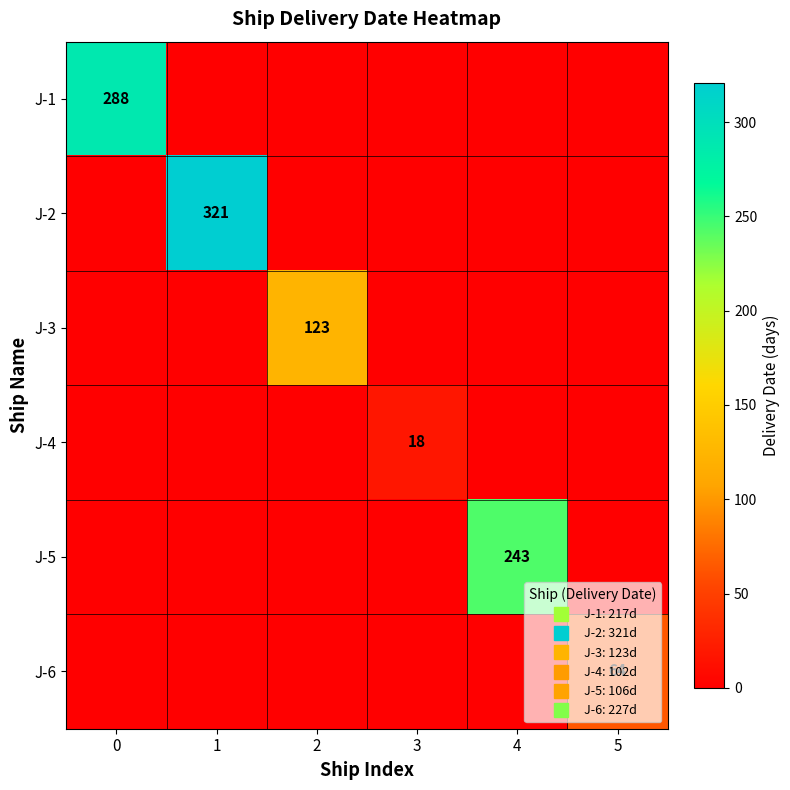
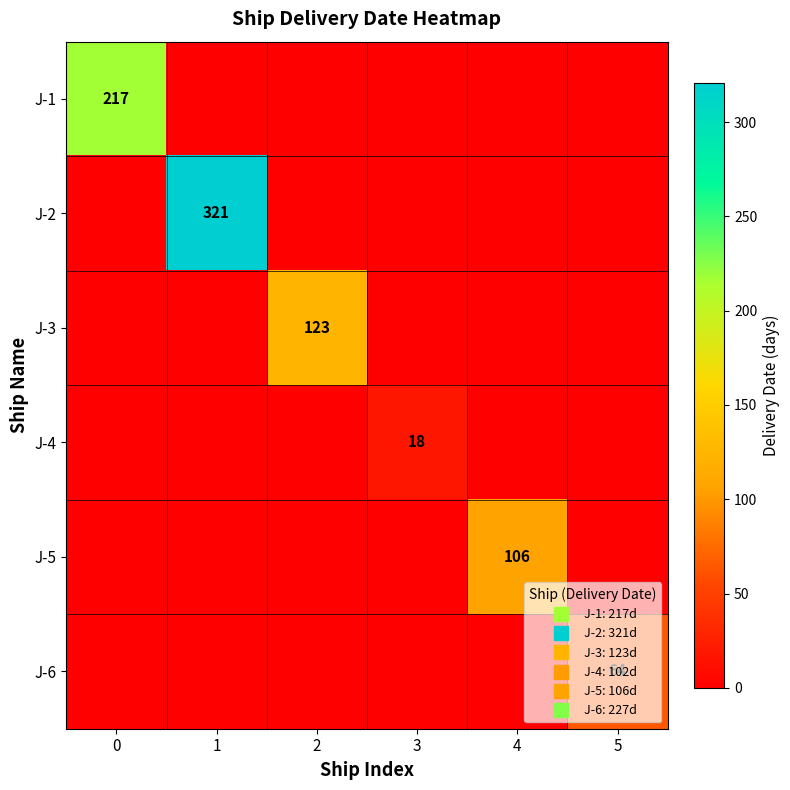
  {
    "J-1": {
-     "0": 288
+     "0": 217
    },
    "J-2": {
      "1": 321
    },
    "J-3": {
      "2": 123
    },
    "J-4": {
      "3": 18
    },
    "J-5": {
-     "4": 243
+     "4": 106
    }
  }
